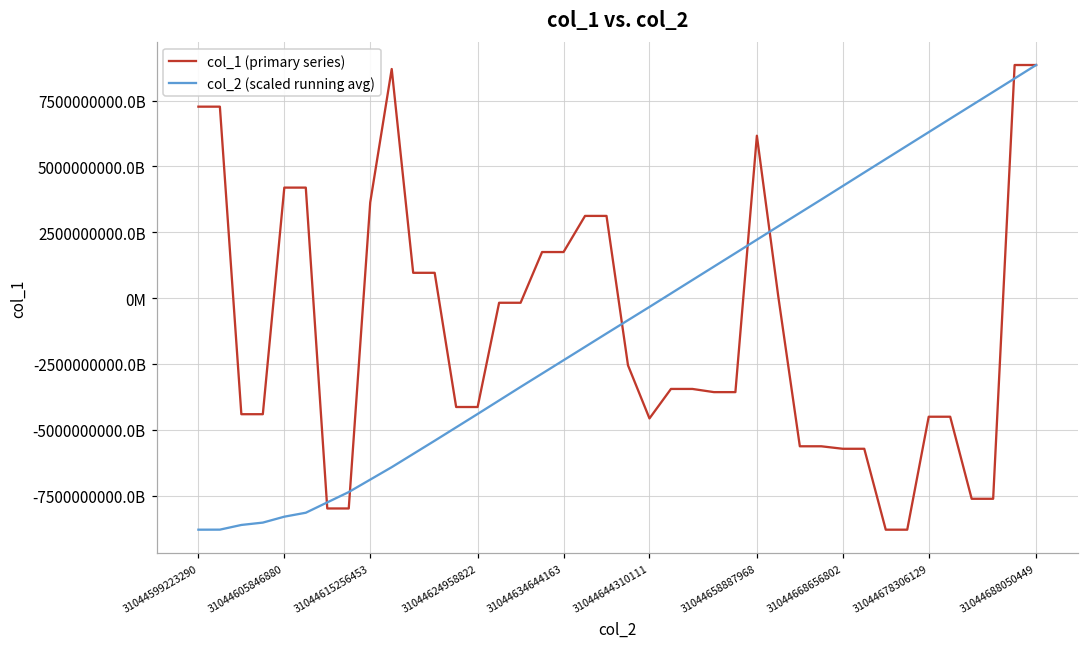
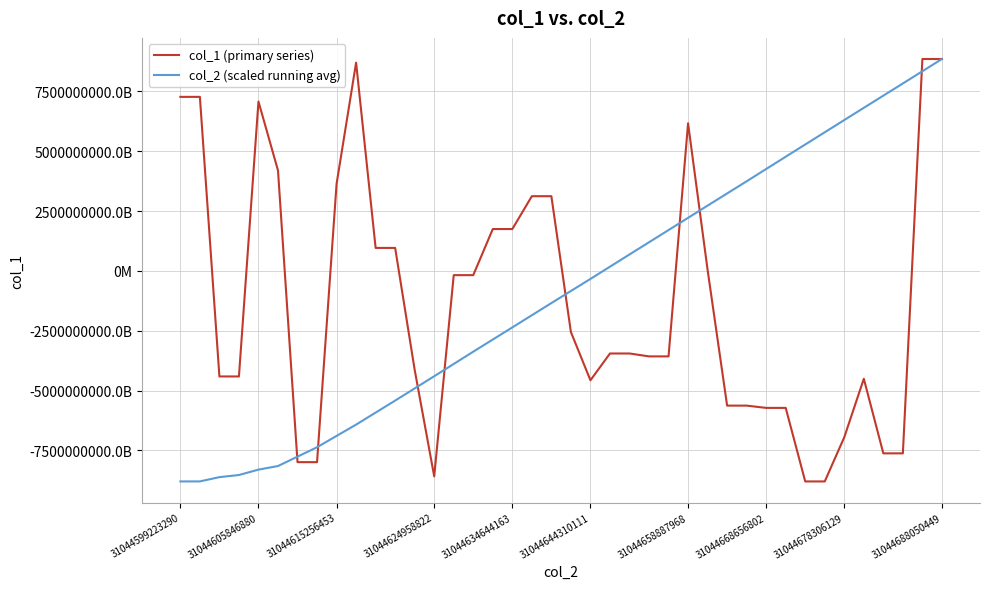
  {
    "col_1 (primary series)": {
      "31044599223290": 7300000000000000000,
-     "31044605846880": 4200000000000000000,
+     "31044605846880": 7100000000000000000,
      "31044615256453": 3600000000000000000,
-     "31044624958822": -4100000000000000000,
+     "31044624958822": -8600000000000000000,
      "31044634644163": 1800000000000000000,
      "31044644310111": -4600000000000000000,
      "31044658887968": 6200000000000000000,
      "31044668656802": -5700000000000000000,
-     "31044678306129": -4500000000000000000
+     "31044678306129": -6900000000000000000
    },
    "col_2 (scaled running avg)": {
      "31044599223290": -8800000000000000000,
      "31044605846880": -8300000000000000000,
      "31044615256453": -6900000000000000000,
      "31044624958822": -4400000000000000000,
      "31044634644163": -2400000000000000000,
      "31044644310111": -300000000000000000,
      "31044658887968": 2200000000000000000,
      "31044668656802": 4300000000000000000,
      "31044678306129": 6300000000000000000
    }
  }
